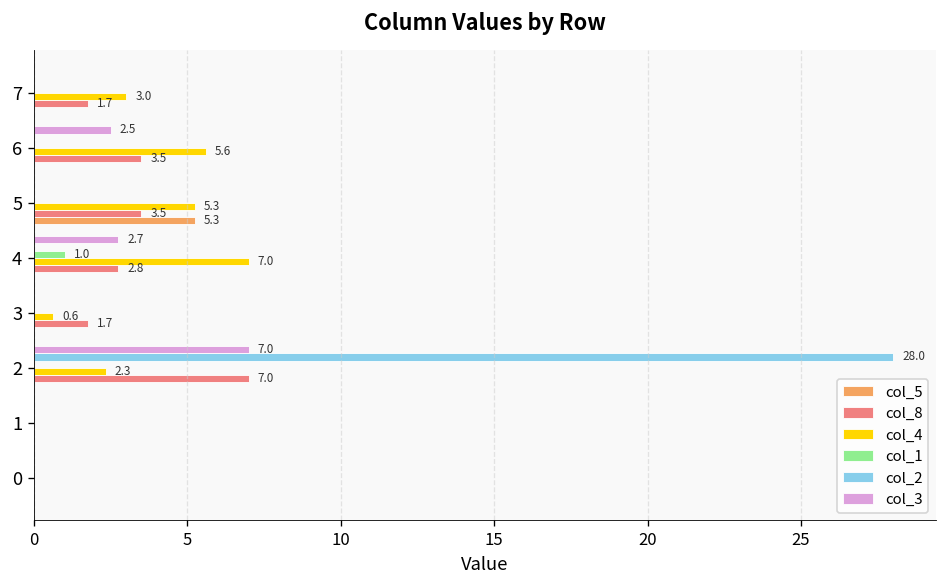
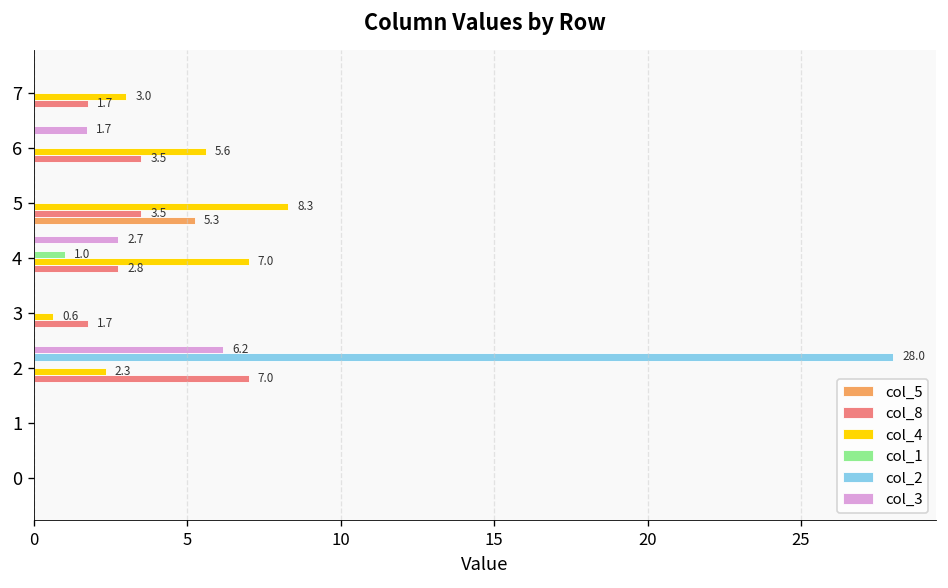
  {
    "col_4": {
      "7": 3.0,
      "6": 5.6,
-     "5": 5.3,
+     "5": 8.3,
      "4": 7.0,
      "3": 0.6,
      "2": 2.3
    },
    "col_1": {
      "4": 1.0
    },
    "col_2": {
      "2": 28.0
    },
    "col_3": {
-     "6": 2.5,
+     "6": 1.7,
      "4": 2.7,
-     "2": 7.0
+     "2": 6.2
    }
  }
